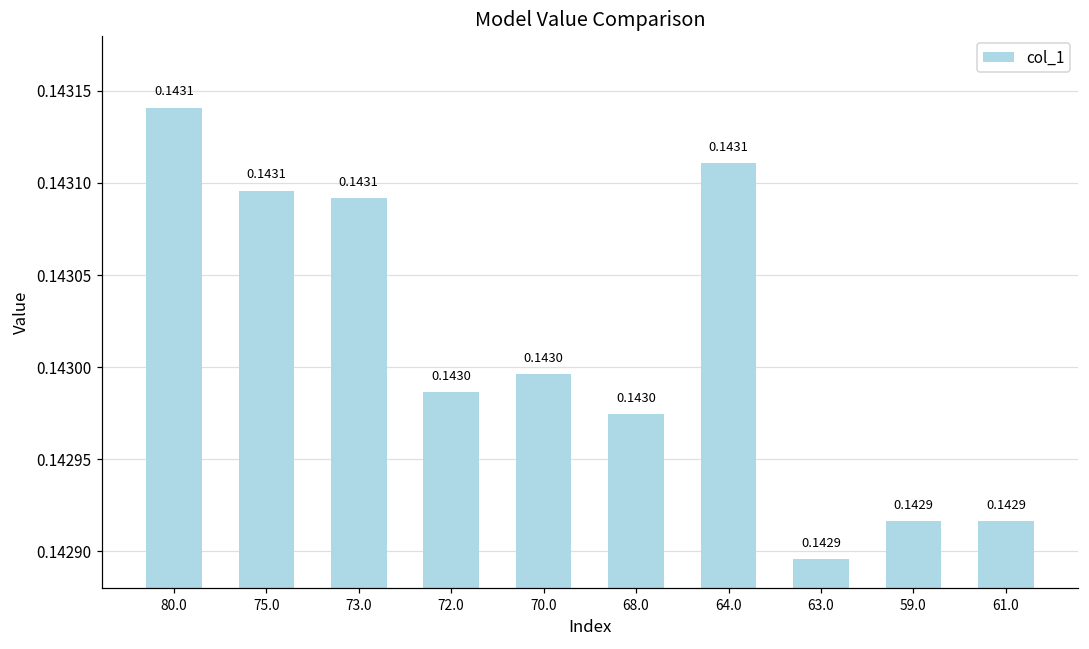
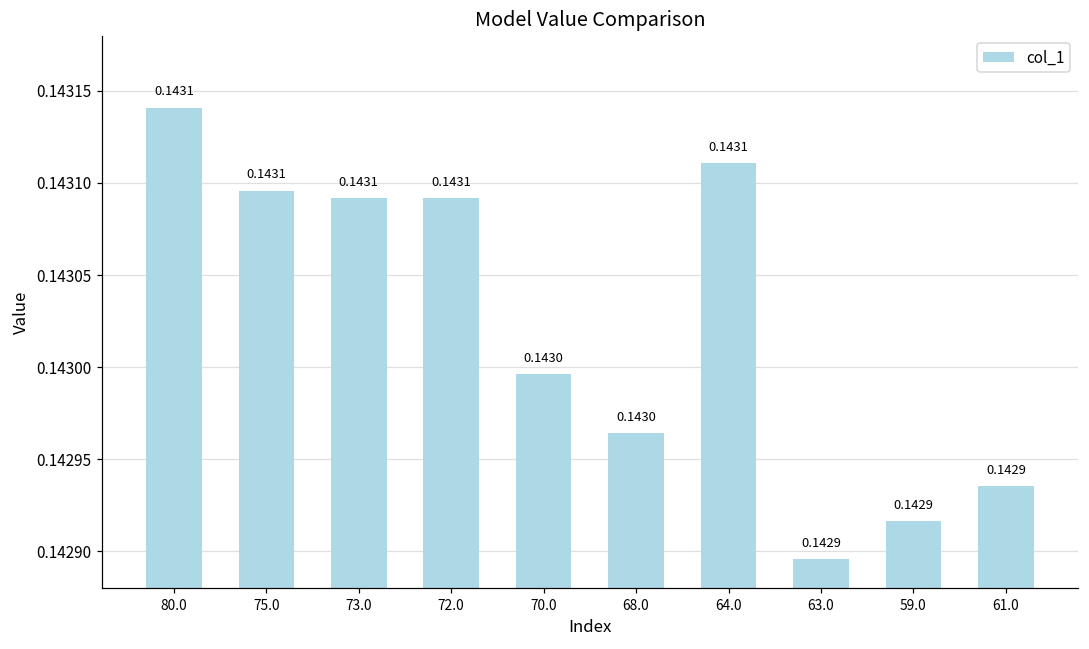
  {
    "80.0": 0.1431,
    "75.0": 0.1431,
    "73.0": 0.1431,
-   "72.0": 0.1430,
+   "72.0": 0.1431,
    "70.0": 0.1430,
-   "68.0": 0.142975,
+   "68.0": 0.142964,
    "64.0": 0.1431,
    "63.0": 0.1429,
    "59.0": 0.1429,
-   "61.0": 0.142917
+   "61.0": 0.142936
  }
